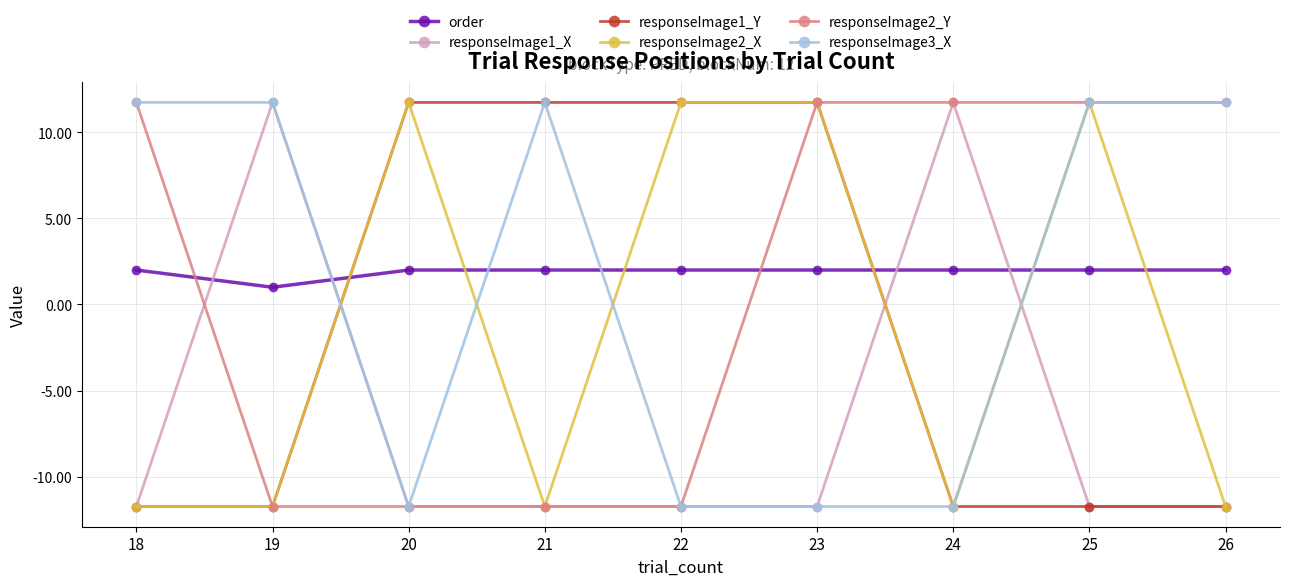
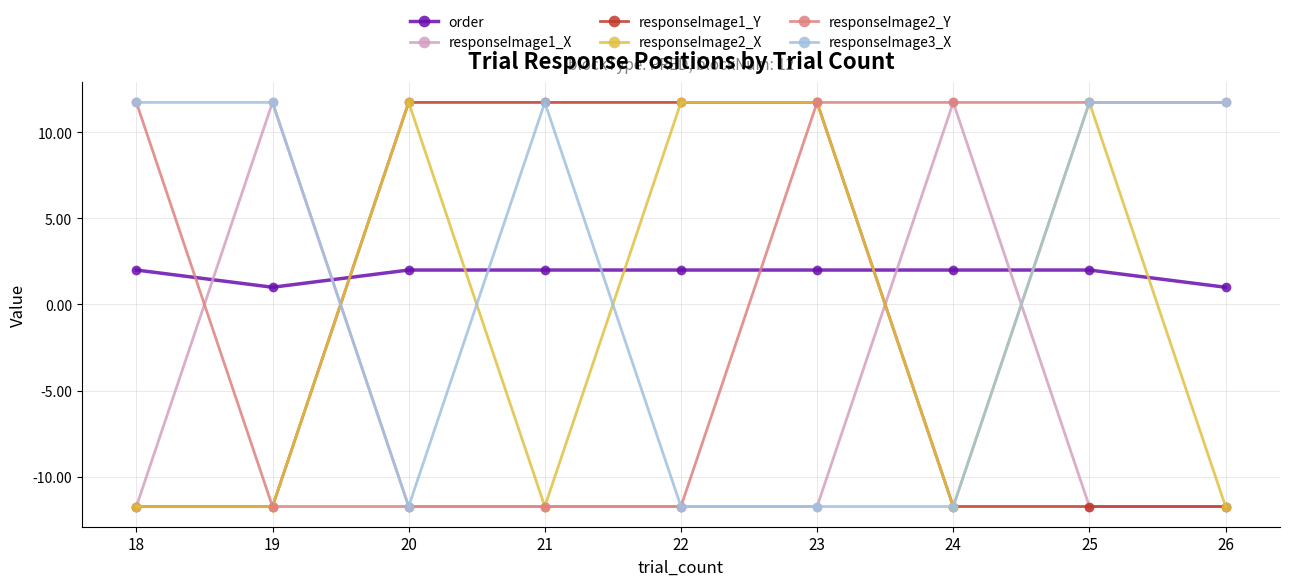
  {
    "order": {
      "18": 2,
      "19": 1,
      "20": 2,
      "21": 2,
      "22": 2,
      "23": 2,
      "24": 2,
      "25": 2,
-     "26": 2
+     "26": 1
    }
  }
